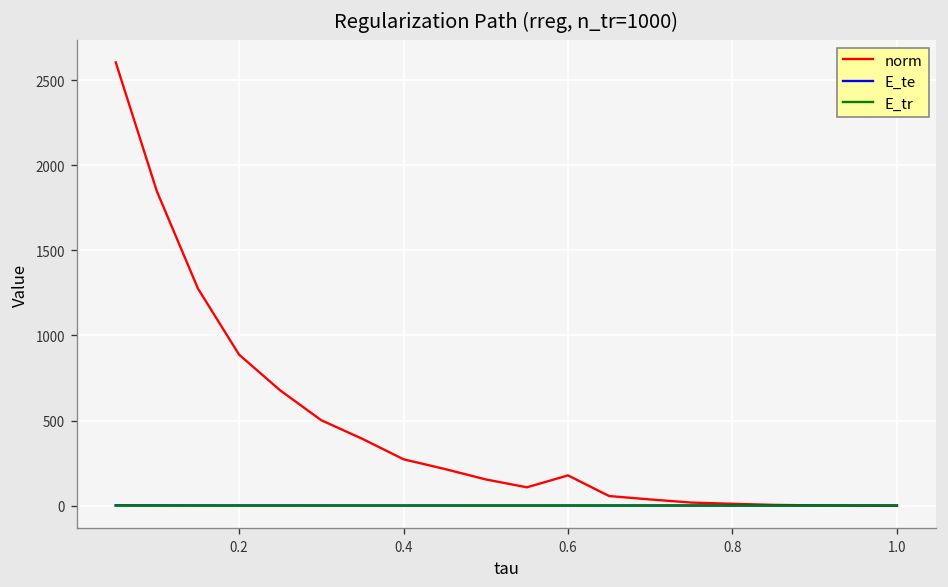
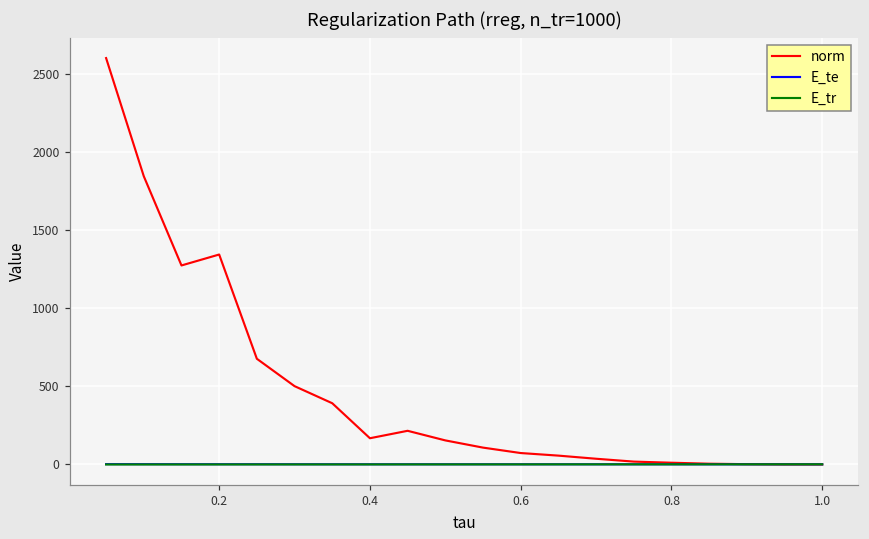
  {
    "norm": {
-     "0.2": 890,
-     "0.4": 270,
-     "0.6": 180
+     "0.2": 1350,
+     "0.4": 170,
+     "0.6": 70
    },
    "E_tr": {
      "0.2": 0,
      "0.4": 0,
      "0.6": 0
    }
  }
